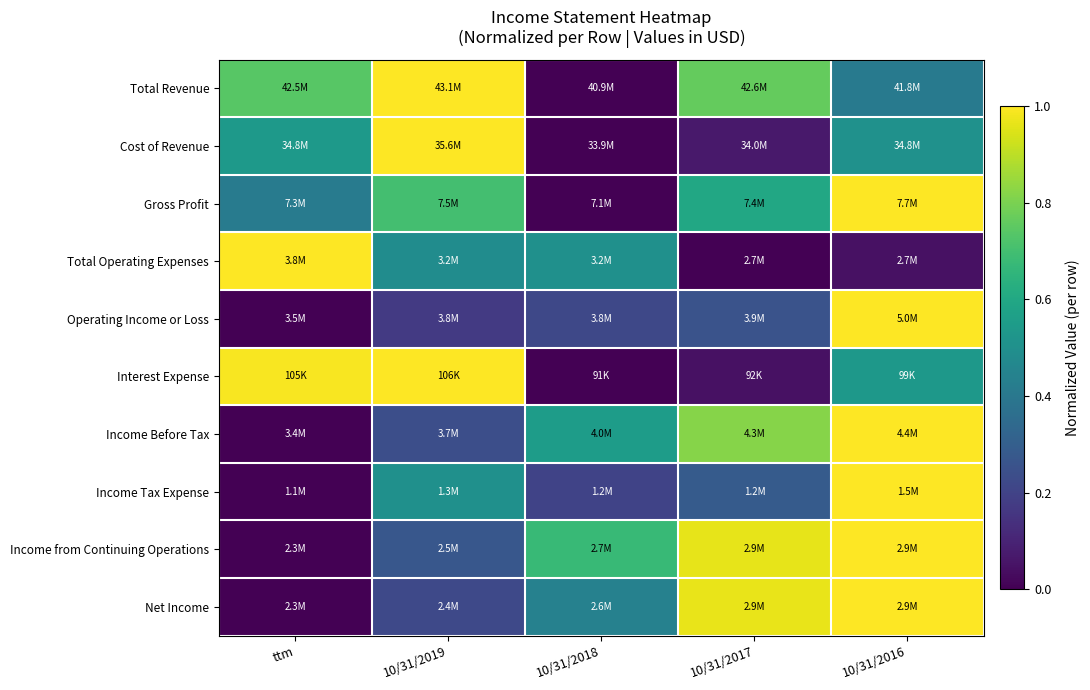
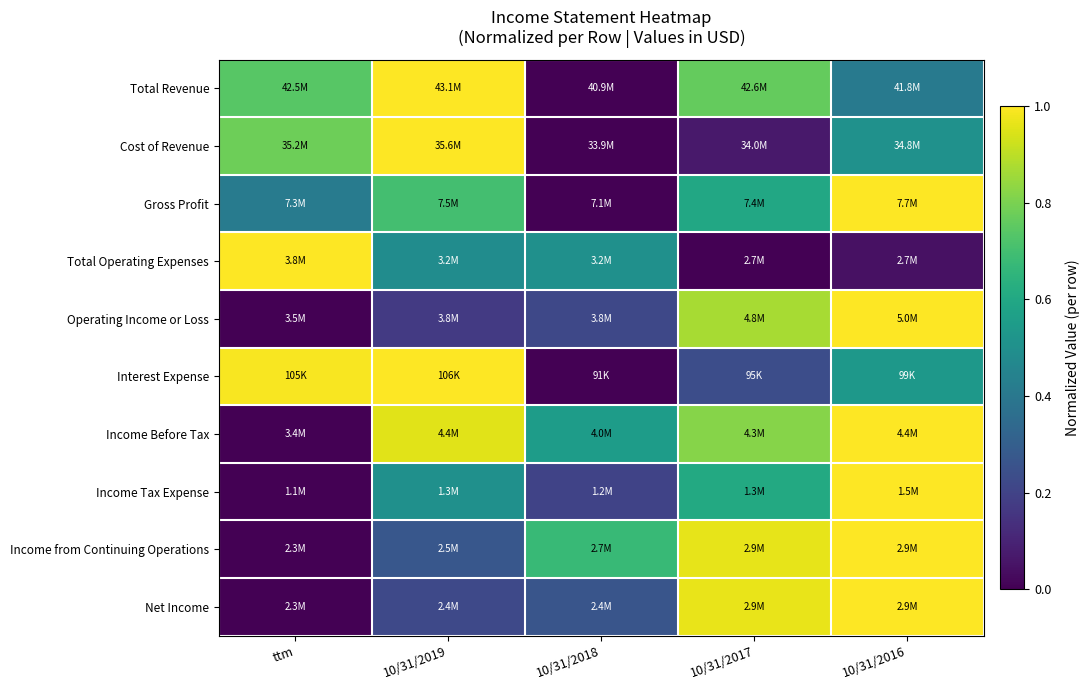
  {
    "Total Revenue": {
      "ttm": "42.5M",
      "10/31/2019": "43.1M",
      "10/31/2018": "40.9M",
      "10/31/2017": "42.6M",
      "10/31/2016": "41.8M"
    },
    "Cost of Revenue": {
-     "ttm": "34.8M",
+     "ttm": "35.2M",
      "10/31/2019": "35.6M",
      "10/31/2018": "33.9M",
      "10/31/2017": "34.0M",
      "10/31/2016": "34.8M"
    },
    "Gross Profit": {
      "ttm": "7.3M",
      "10/31/2019": "7.5M",
      "10/31/2018": "7.1M",
      "10/31/2017": "7.4M",
      "10/31/2016": "7.7M"
    },
    "Total Operating Expenses": {
      "ttm": "3.8M",
      "10/31/2019": "3.2M",
      "10/31/2018": "3.2M",
      "10/31/2017": "2.7M",
      "10/31/2016": "2.7M"
    },
    "Operating Income or Loss": {
      "ttm": "3.5M",
      "10/31/2019": "3.8M",
      "10/31/2018": "3.8M",
-     "10/31/2017": "3.9M",
+     "10/31/2017": "4.8M",
      "10/31/2016": "5.0M"
    },
    "Interest Expense": {
      "ttm": "105K",
      "10/31/2019": "106K",
      "10/31/2018": "91K",
-     "10/31/2017": "92K",
+     "10/31/2017": "95K",
      "10/31/2016": "99K"
    },
    "Income Before Tax": {
      "ttm": "3.4M",
-     "10/31/2019": "3.7M",
+     "10/31/2019": "4.4M",
      "10/31/2018": "4.0M",
      "10/31/2017": "4.3M",
      "10/31/2016": "4.4M"
    },
    "Income Tax Expense": {
      "ttm": "1.1M",
      "10/31/2019": "1.3M",
      "10/31/2018": "1.2M",
-     "10/31/2017": "1.2M",
+     "10/31/2017": "1.3M",
      "10/31/2016": "1.5M"
    },
    "Income from Continuing Operations": {
      "ttm": "2.3M",
      "10/31/2019": "2.5M",
      "10/31/2018": "2.7M",
      "10/31/2017": "2.9M",
      "10/31/2016": "2.9M"
    },
    "Net Income": {
      "ttm": "2.3M",
      "10/31/2019": "2.4M",
-     "10/31/2018": "2.6M",
+     "10/31/2018": "2.4M",
      "10/31/2017": "2.9M",
      "10/31/2016": "2.9M"
    }
  }
